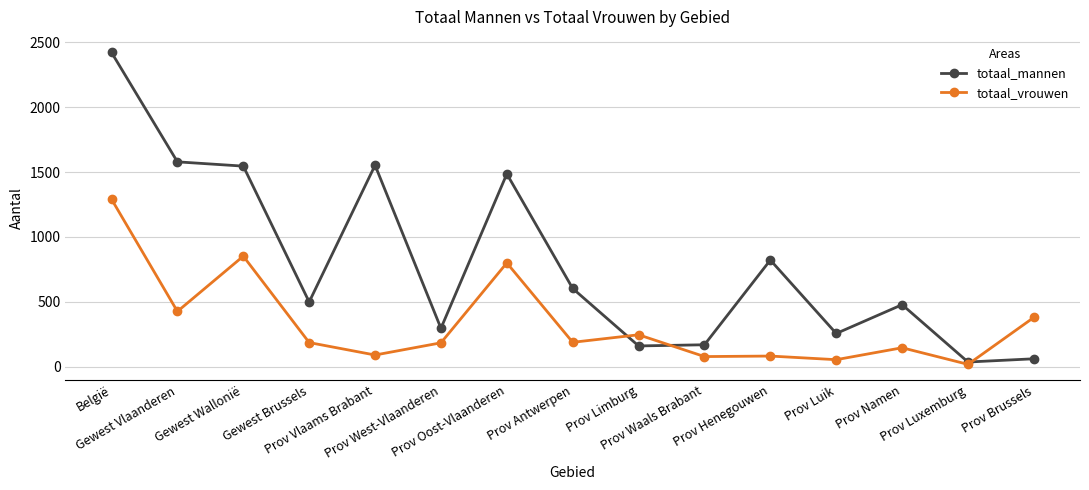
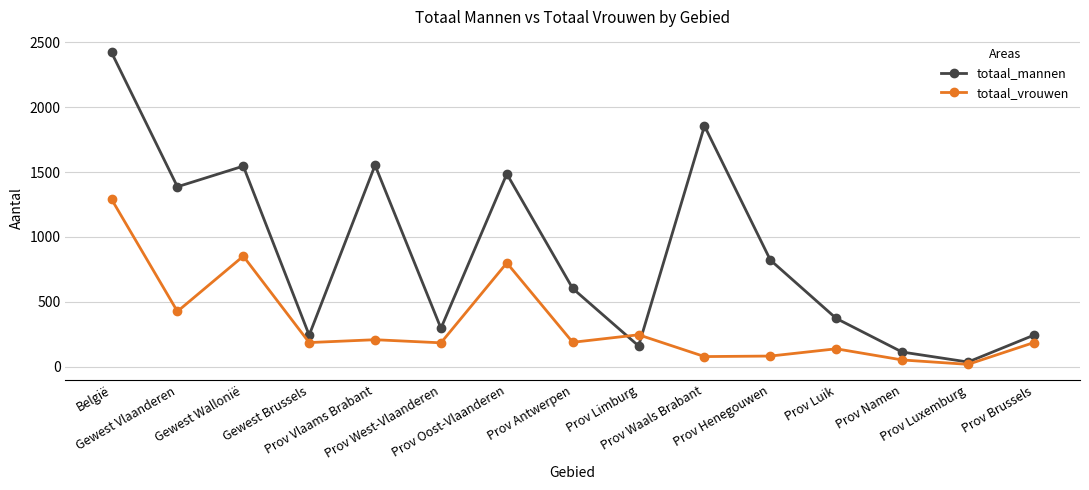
  {
    "totaal_mannen": {
      "België": 2420,
-     "Gewest Vlaanderen": 1580,
+     "Gewest Vlaanderen": 1390,
      "Gewest Wallonië": 1550,
-     "Gewest Brussels": 500,
+     "Gewest Brussels": 240,
      "Prov Vlaams Brabant": 1550,
      "Prov West-Vlaanderen": 300,
      "Prov Oost-Vlaanderen": 1490,
      "Prov Antwerpen": 600,
      "Prov Limburg": 160,
-     "Prov Waals Brabant": 170,
+     "Prov Waals Brabant": 1860,
      "Prov Henegouwen": 820,
-     "Prov Luik": 260,
-     "Prov Namen": 480,
-     "Prov Brussels": 60
+     "Prov Luik": 370,
+     "Prov Namen": 110,
+     "Prov Brussels": 240
    },
    "totaal_vrouwen": {
      "België": 1290,
      "Gewest Vlaanderen": 430,
      "Gewest Wallonië": 850,
      "Gewest Brussels": 190,
-     "Prov Vlaams Brabant": 90,
+     "Prov Vlaams Brabant": 210,
      "Prov West-Vlaanderen": 180,
      "Prov Oost-Vlaanderen": 800,
      "Prov Antwerpen": 190,
      "Prov Limburg": 250,
      "Prov Waals Brabant": 80,
      "Prov Henegouwen": 80,
-     "Prov Luik": 50,
-     "Prov Namen": 150,
-     "Prov Brussels": 380
+     "Prov Luik": 140,
+     "Prov Namen": 50,
+     "Prov Brussels": 190
    }
  }
